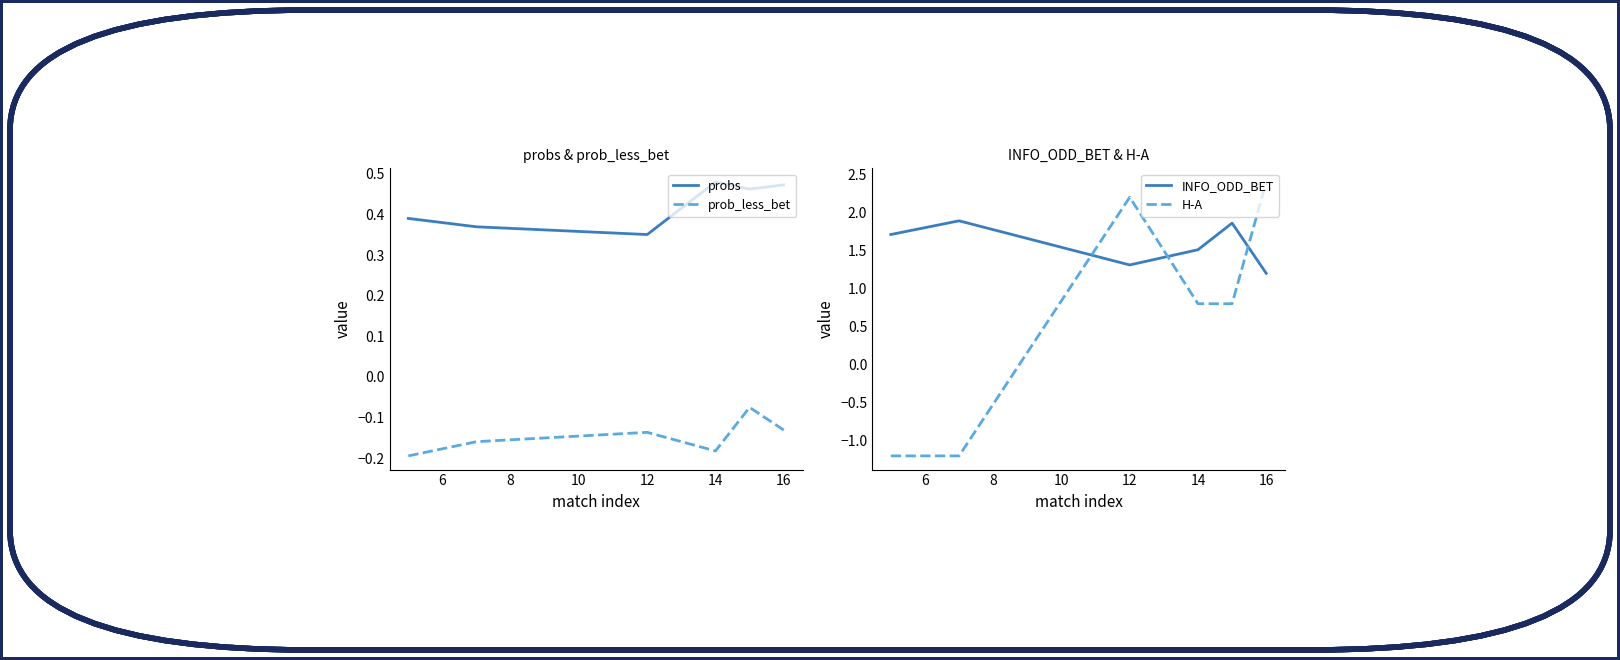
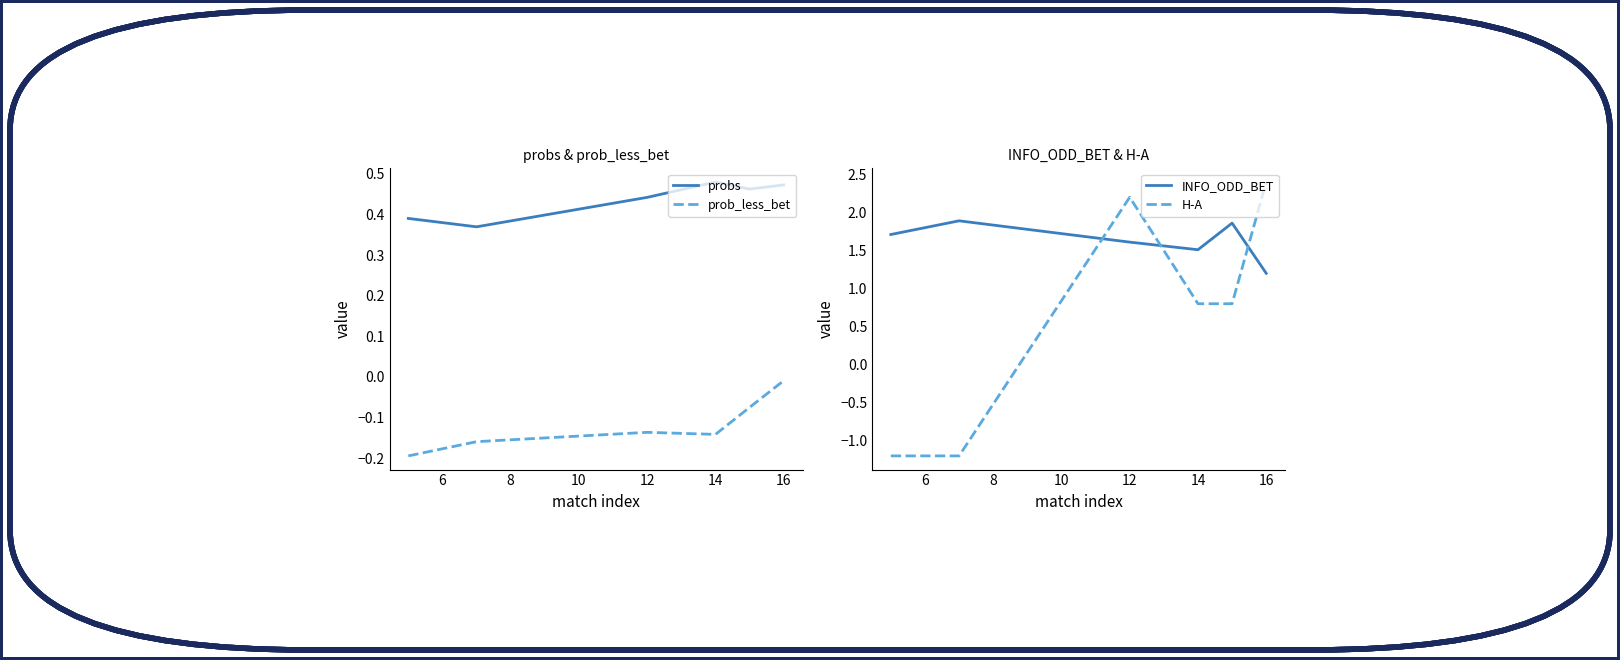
  {
    "probs & prob_less_bet": {
      "probs": {
-       "12": 0.35
+       "12": 0.44
      },
      "prob_less_bet": {
        "12": -0.14,
-       "14": -0.18,
-       "16": -0.13
+       "14": -0.14,
+       "16": -0.01
      }
    },
    "INFO_ODD_BET & H-A": {
      "INFO_ODD_BET": {
-       "12": 1.3,
+       "12": 1.6,
        "14": 1.5,
        "16": 1.2
      },
      "H-A": {
        "12": 2.2,
        "14": 0.8
      }
    }
  }
